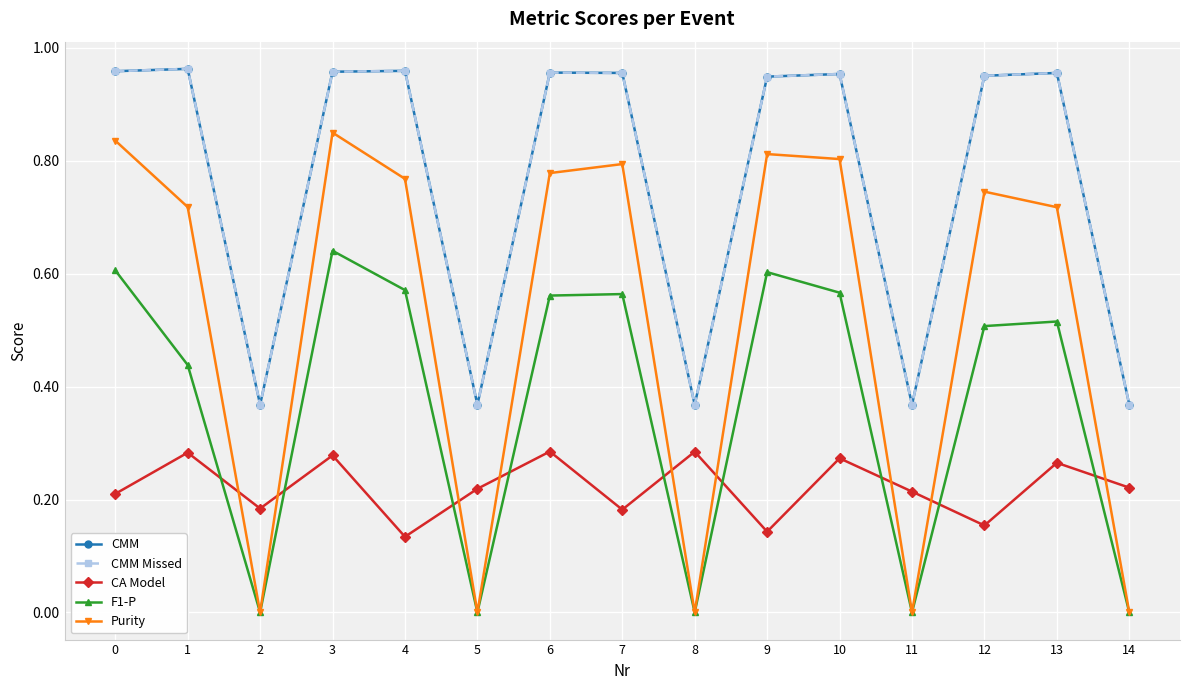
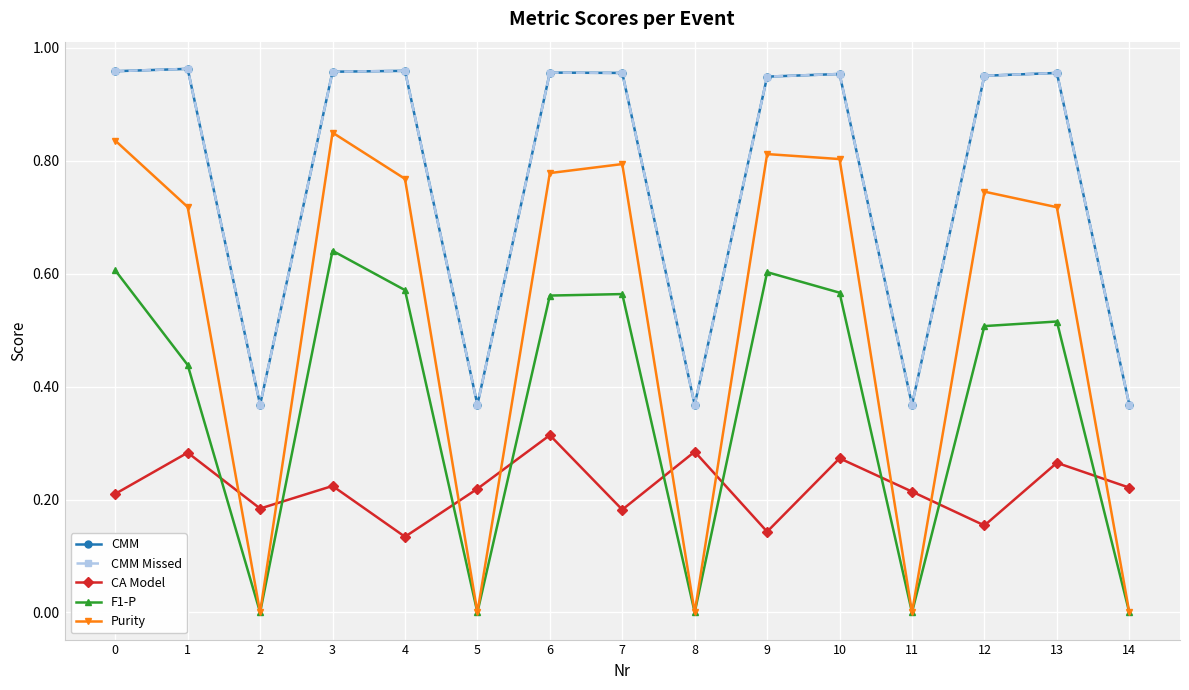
  {
    "CMM Missed": {
      "0": 0.96,
      "1": 0.96,
      "2": 0.37,
      "3": 0.96,
      "4": 0.96,
      "5": 0.37,
      "6": 0.96,
      "7": 0.96,
      "8": 0.37,
      "9": 0.95,
      "10": 0.95,
      "11": 0.37,
      "12": 0.95,
      "13": 0.96,
      "14": 0.37
    },
    "CA Model": {
      "0": 0.21,
      "1": 0.28,
      "2": 0.18,
-     "3": 0.28,
+     "3": 0.22,
      "4": 0.13,
      "5": 0.22,
-     "6": 0.29,
+     "6": 0.31,
      "7": 0.18,
      "8": 0.28,
      "9": 0.14,
      "10": 0.27,
      "11": 0.21,
      "12": 0.15,
      "13": 0.27,
      "14": 0.22
    },
    "F1-P": {
      "0": 0.61,
      "1": 0.44,
      "3": 0.64,
      "4": 0.57,
      "6": 0.56,
      "7": 0.56,
      "9": 0.60,
      "10": 0.57,
      "12": 0.51,
      "13": 0.52
    },
    "Purity": {
      "0": 0.84,
      "1": 0.72,
      "3": 0.85,
      "4": 0.77,
      "6": 0.78,
      "7": 0.79,
      "9": 0.81,
      "10": 0.80,
      "12": 0.75,
      "13": 0.72
    }
  }
